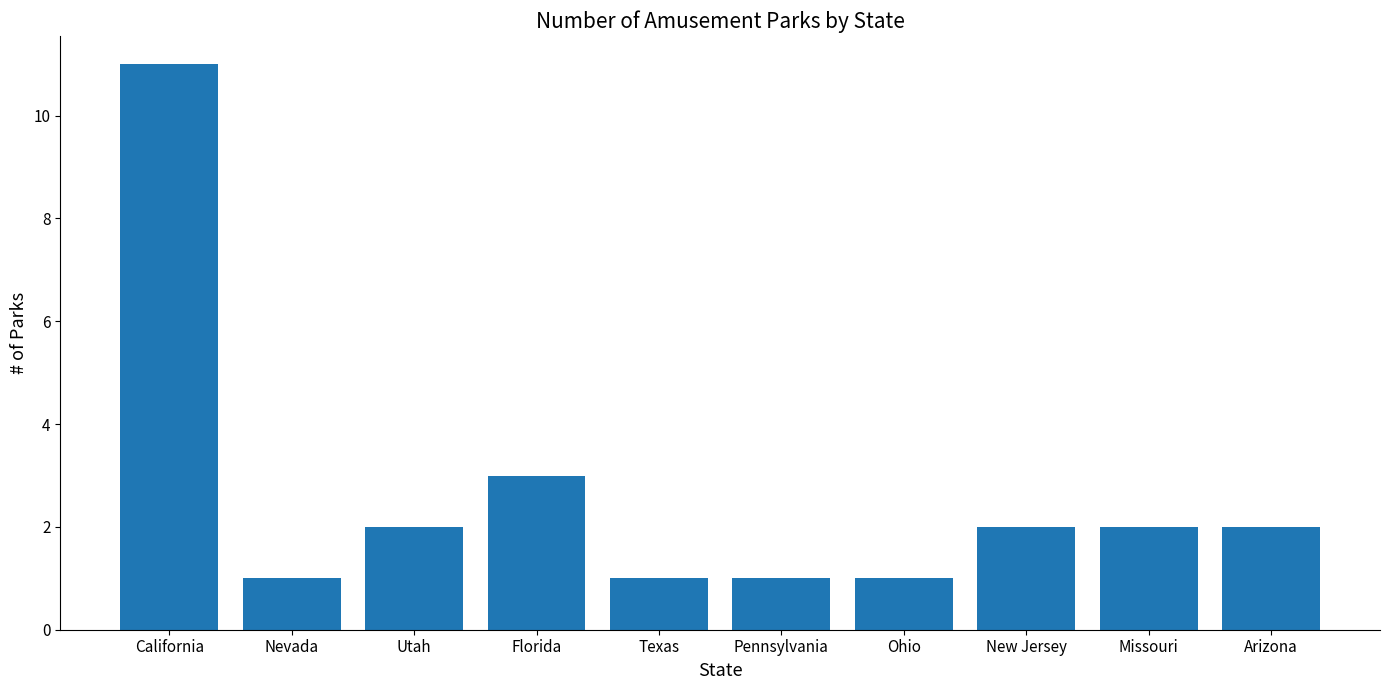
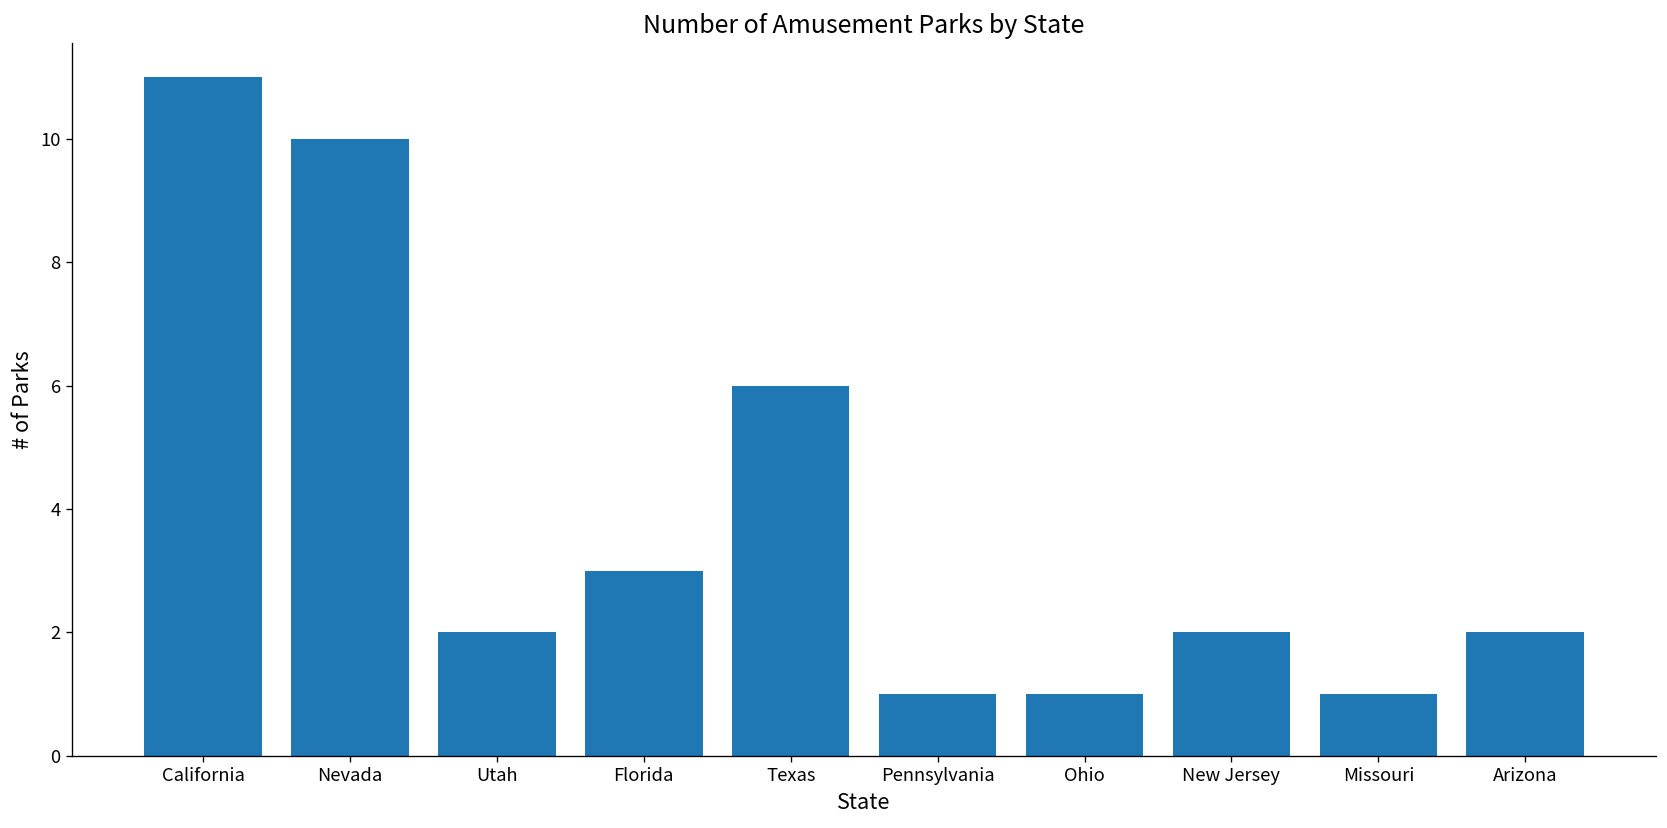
  {
    "California": 11,
-   "Nevada": 1,
+   "Nevada": 10,
    "Utah": 2,
    "Florida": 3,
-   "Texas": 1,
+   "Texas": 6,
    "Pennsylvania": 1,
    "Ohio": 1,
    "New Jersey": 2,
-   "Missouri": 2,
+   "Missouri": 1,
    "Arizona": 2
  }
